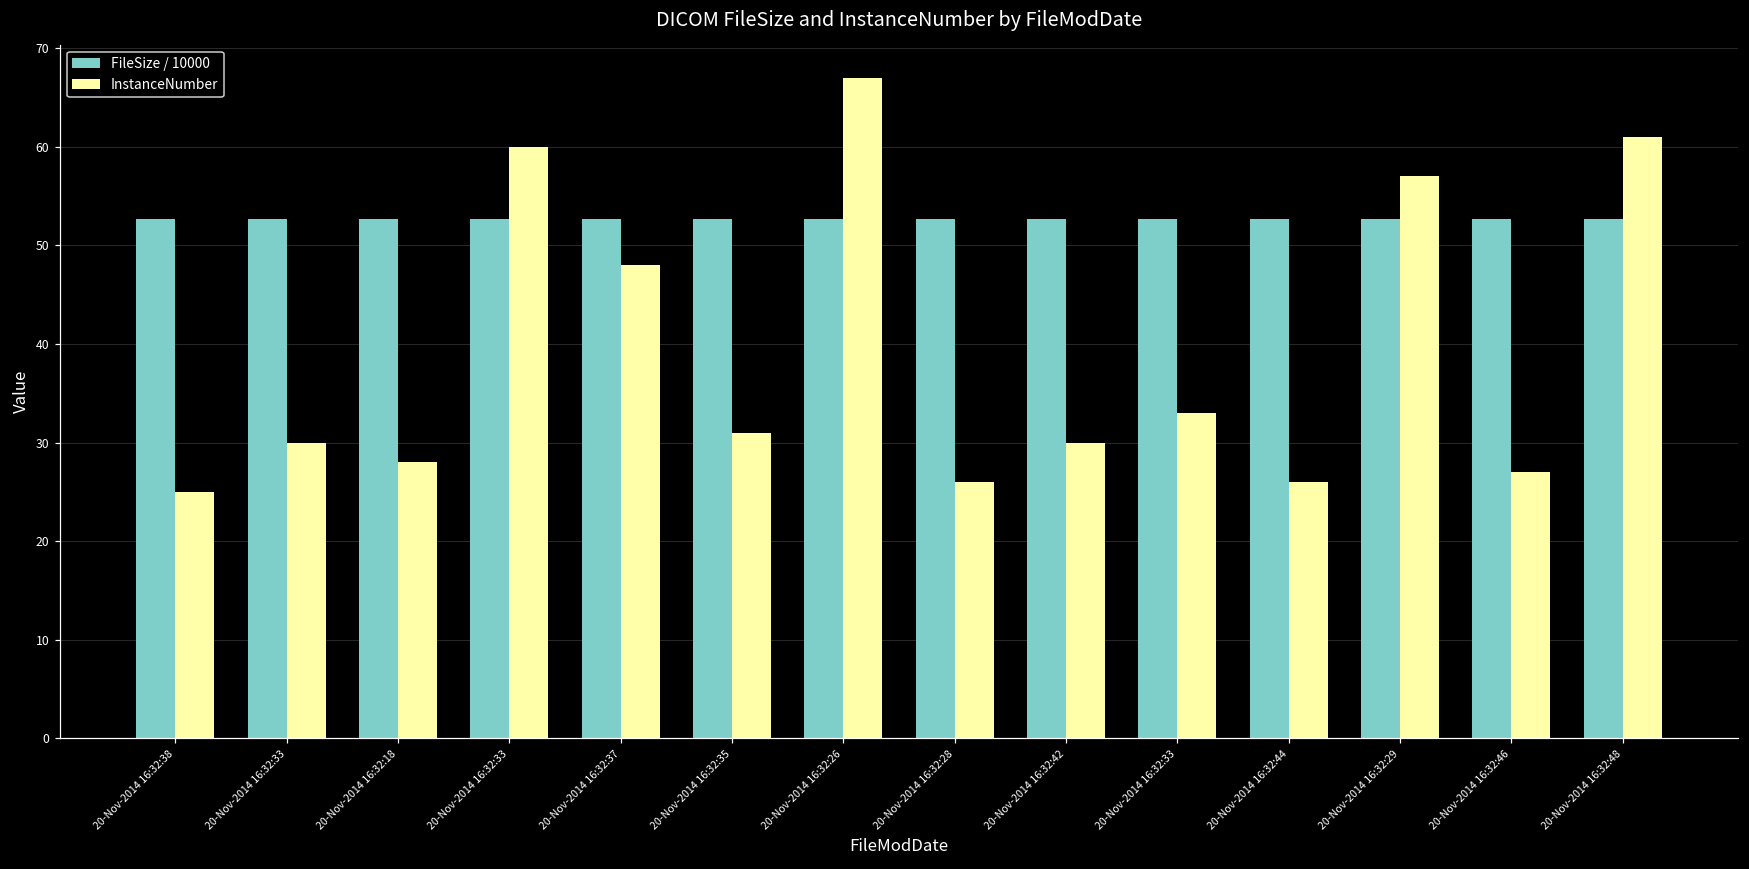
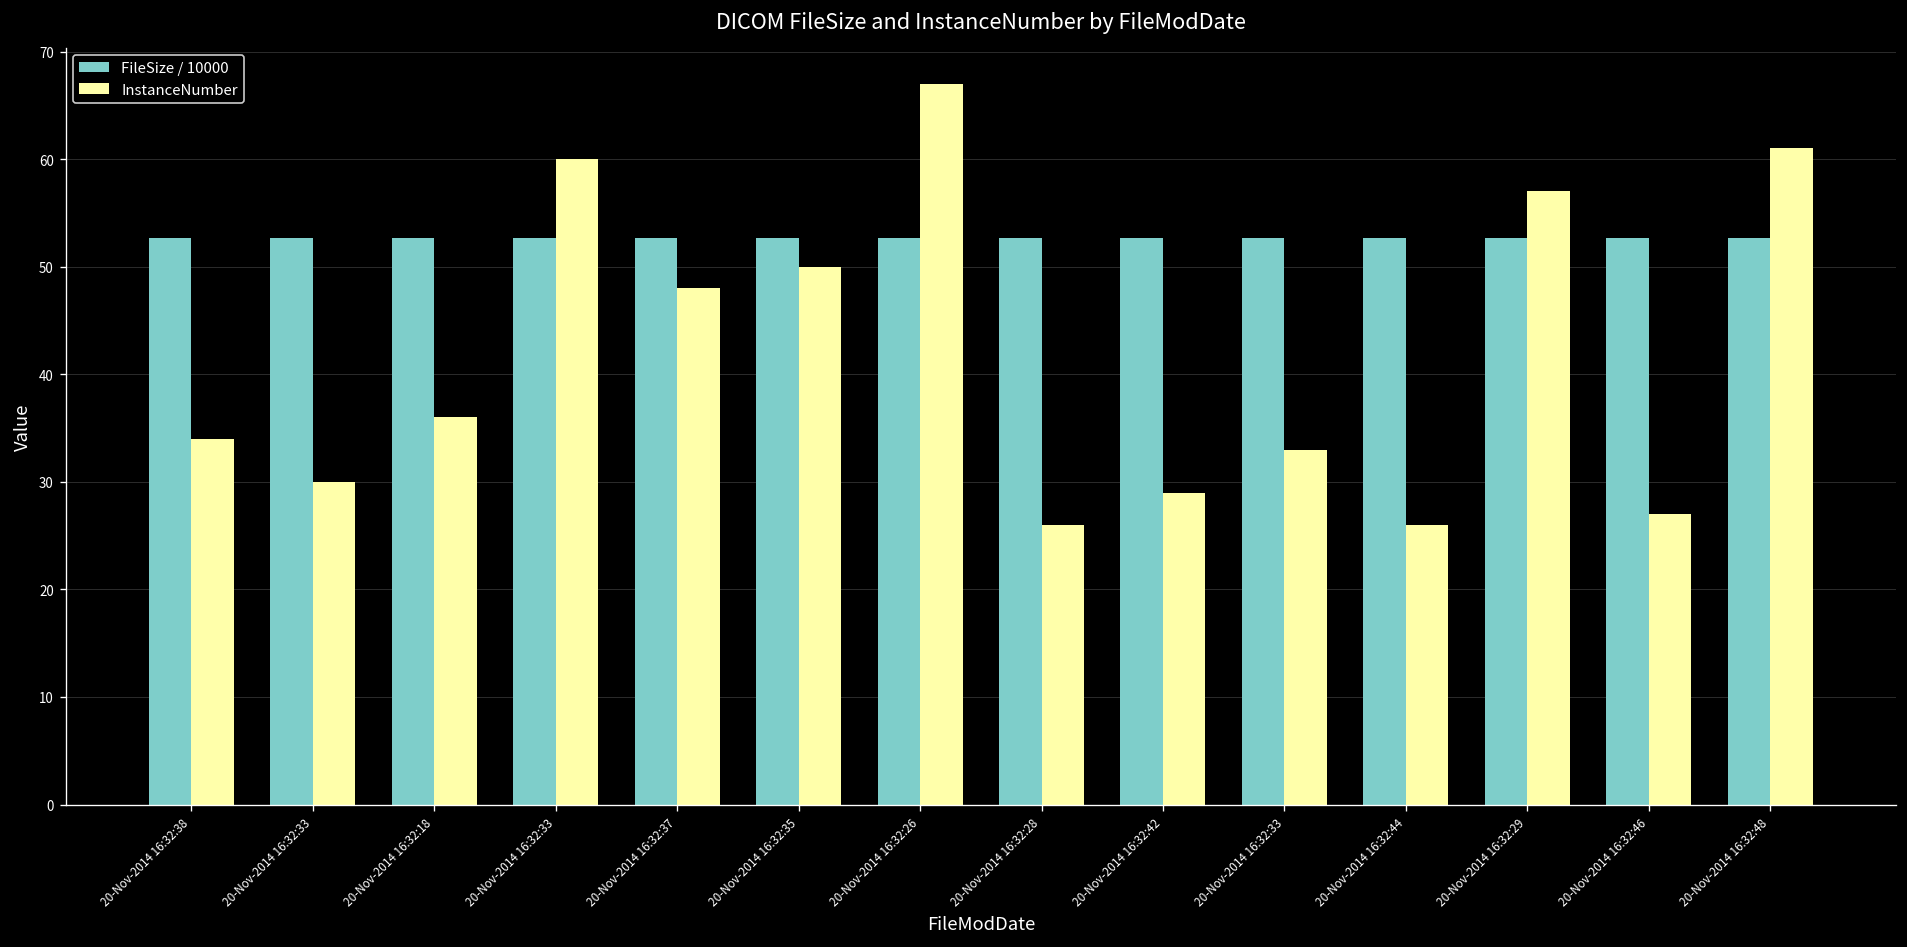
  {
    "FileSize / 10000": {
      "20-Nov-2014 16:32:38": 53,
      "20-Nov-2014 16:32:18": 53,
      "20-Nov-2014 16:32:37": 53,
      "20-Nov-2014 16:32:35": 53,
      "20-Nov-2014 16:32:26": 53,
      "20-Nov-2014 16:32:28": 53,
      "20-Nov-2014 16:32:42": 53,
      "20-Nov-2014 16:32:44": 53,
      "20-Nov-2014 16:32:29": 53,
      "20-Nov-2014 16:32:46": 53,
      "20-Nov-2014 16:32:48": 53
    },
    "InstanceNumber": {
-     "20-Nov-2014 16:32:38": 25,
-     "20-Nov-2014 16:32:18": 28,
+     "20-Nov-2014 16:32:38": 34,
+     "20-Nov-2014 16:32:18": 36,
      "20-Nov-2014 16:32:37": 48,
-     "20-Nov-2014 16:32:35": 31,
+     "20-Nov-2014 16:32:35": 50,
      "20-Nov-2014 16:32:26": 67,
      "20-Nov-2014 16:32:28": 26,
-     "20-Nov-2014 16:32:42": 30,
+     "20-Nov-2014 16:32:42": 29,
      "20-Nov-2014 16:32:44": 26,
      "20-Nov-2014 16:32:29": 57,
      "20-Nov-2014 16:32:46": 27,
      "20-Nov-2014 16:32:48": 61
    }
  }
